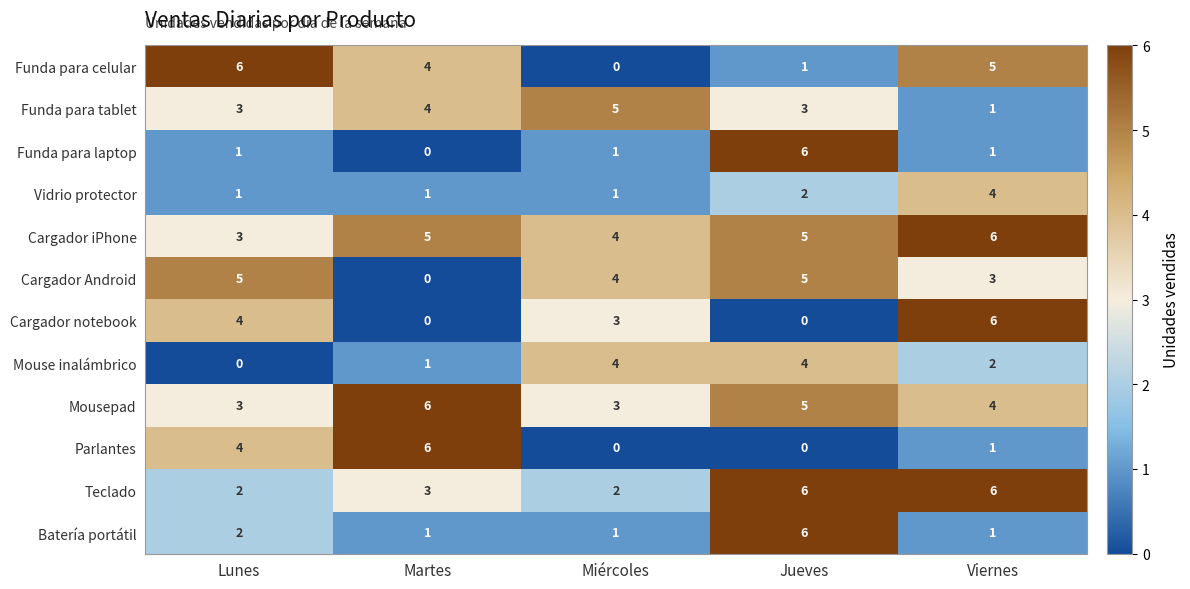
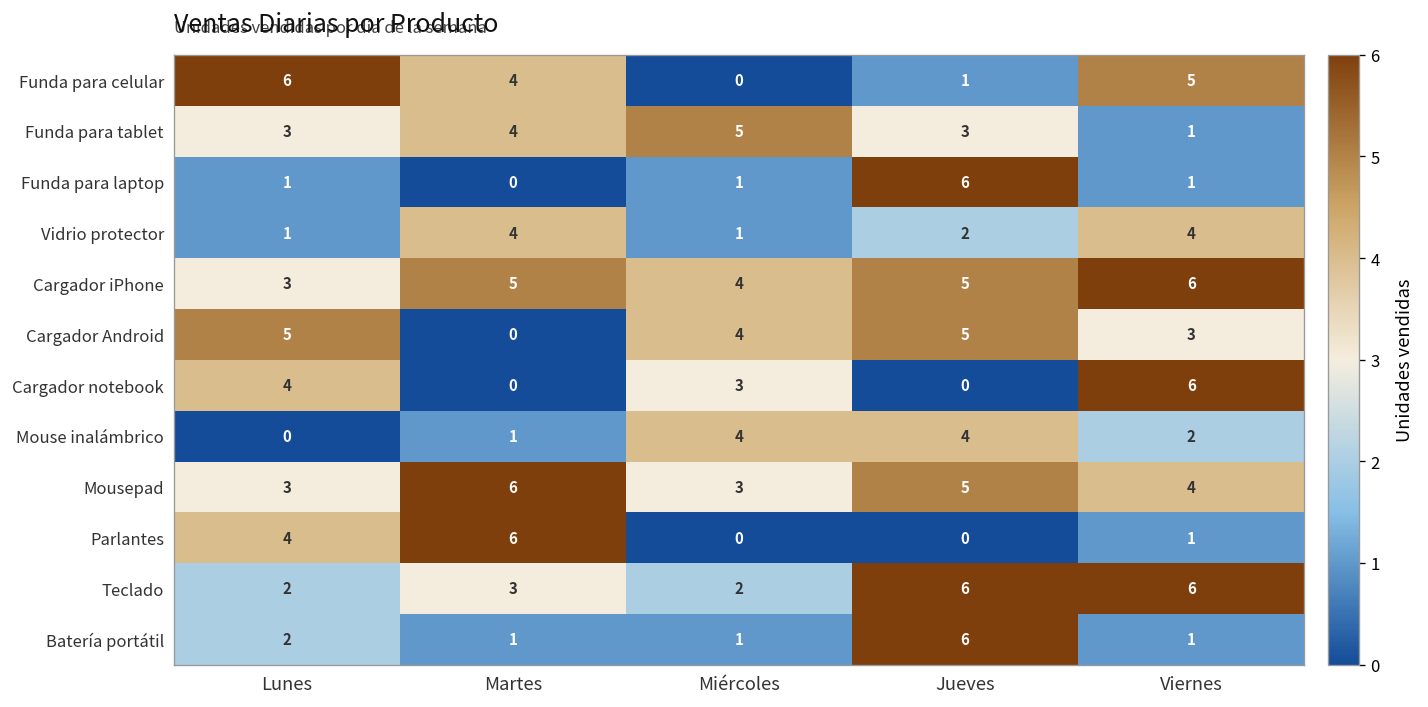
  {
    "Funda para celular": {
      "Lunes": 6,
      "Martes": 4,
      "Miércoles": 0,
      "Jueves": 1,
      "Viernes": 5
    },
    "Funda para tablet": {
      "Lunes": 3,
      "Martes": 4,
      "Miércoles": 5,
      "Jueves": 3,
      "Viernes": 1
    },
    "Funda para laptop": {
      "Lunes": 1,
      "Martes": 0,
      "Miércoles": 1,
      "Jueves": 6,
      "Viernes": 1
    },
    "Vidrio protector": {
      "Lunes": 1,
-     "Martes": 1,
+     "Martes": 4,
      "Miércoles": 1,
      "Jueves": 2,
      "Viernes": 4
    },
    "Cargador iPhone": {
      "Lunes": 3,
      "Martes": 5,
      "Miércoles": 4,
      "Jueves": 5,
      "Viernes": 6
    },
    "Cargador Android": {
      "Lunes": 5,
      "Martes": 0,
      "Miércoles": 4,
      "Jueves": 5,
      "Viernes": 3
    },
    "Cargador notebook": {
      "Lunes": 4,
      "Martes": 0,
      "Miércoles": 3,
      "Jueves": 0,
      "Viernes": 6
    },
    "Mouse inalámbrico": {
      "Lunes": 0,
      "Martes": 1,
      "Miércoles": 4,
      "Jueves": 4,
      "Viernes": 2
    },
    "Mousepad": {
      "Lunes": 3,
      "Martes": 6,
      "Miércoles": 3,
      "Jueves": 5,
      "Viernes": 4
    },
    "Parlantes": {
      "Lunes": 4,
      "Martes": 6,
      "Miércoles": 0,
      "Jueves": 0,
      "Viernes": 1
    },
    "Teclado": {
      "Lunes": 2,
      "Martes": 3,
      "Miércoles": 2,
      "Jueves": 6,
      "Viernes": 6
    },
    "Batería portátil": {
      "Lunes": 2,
      "Martes": 1,
      "Miércoles": 1,
      "Jueves": 6,
      "Viernes": 1
    }
  }
